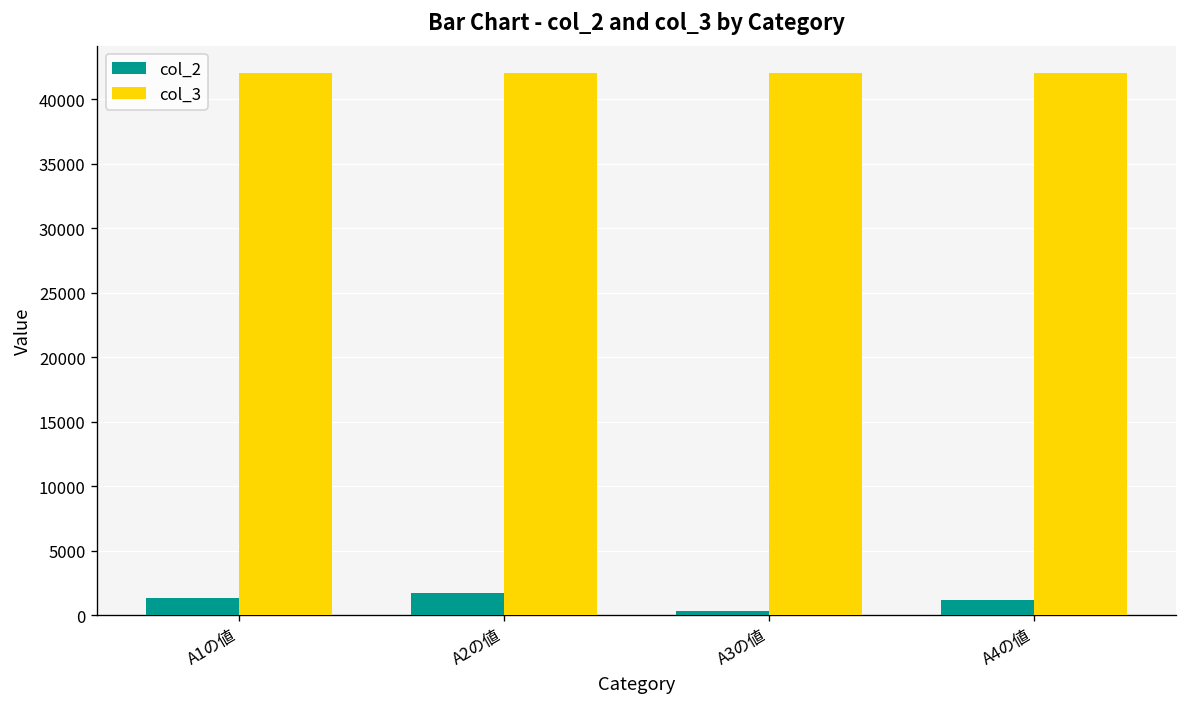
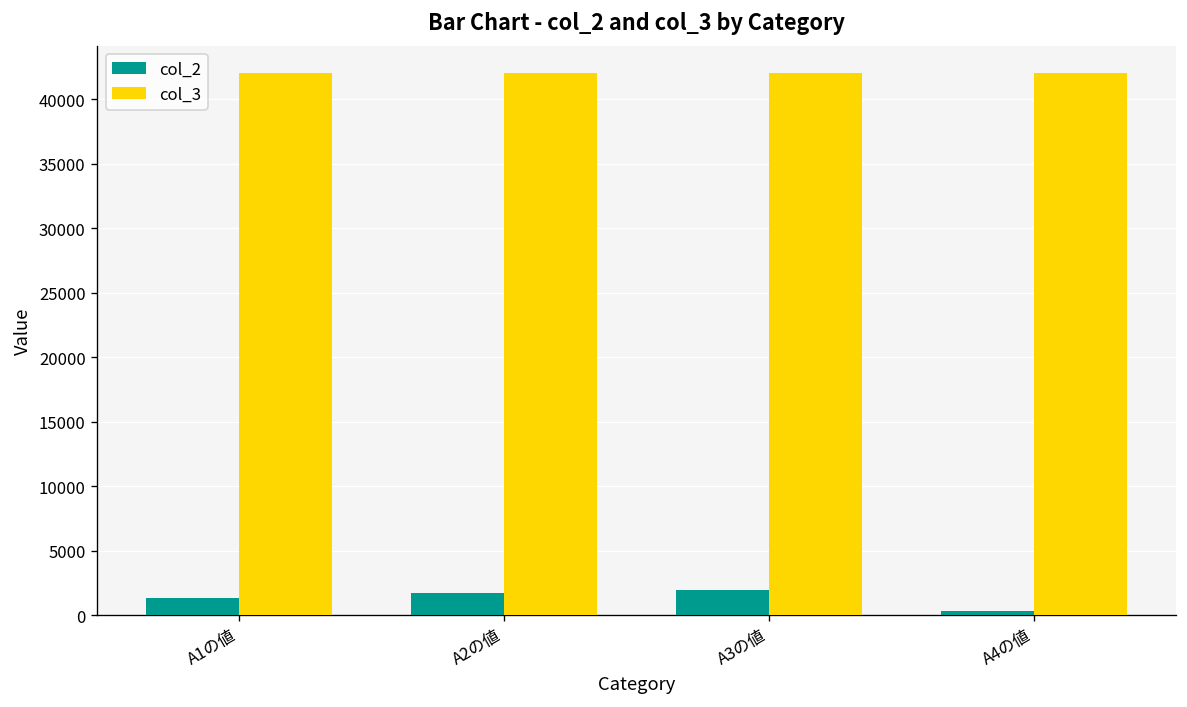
  {
    "col_2": {
      "A1の値": 1400,
      "A2の値": 1700,
-     "A3の値": 300,
-     "A4の値": 1200
+     "A3の値": 2000,
+     "A4の値": 300
    },
    "col_3": {
      "A1の値": 42000,
      "A2の値": 42000,
      "A3の値": 42000,
      "A4の値": 42000
    }
  }
